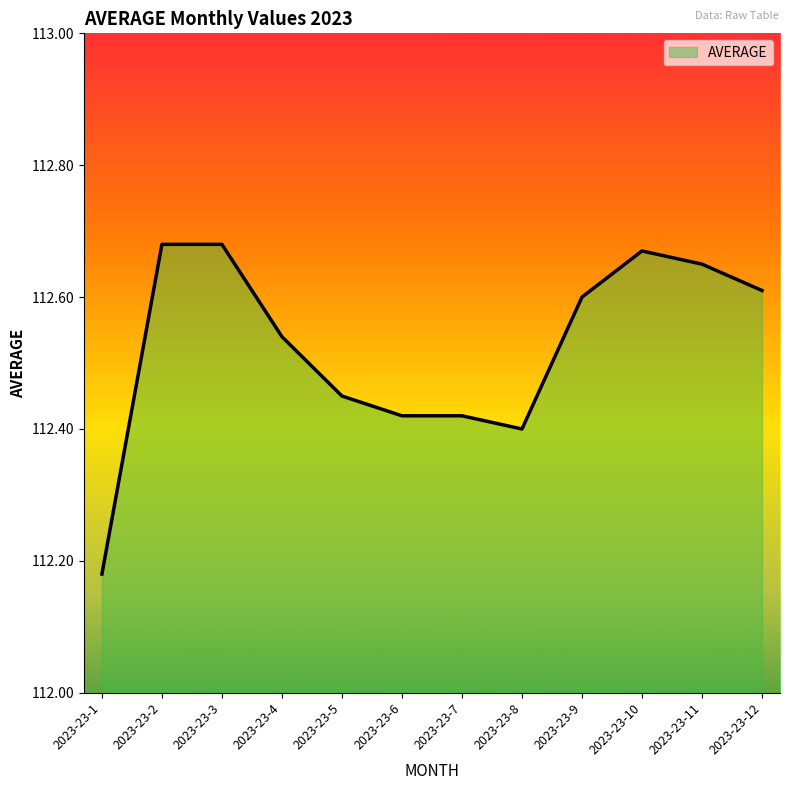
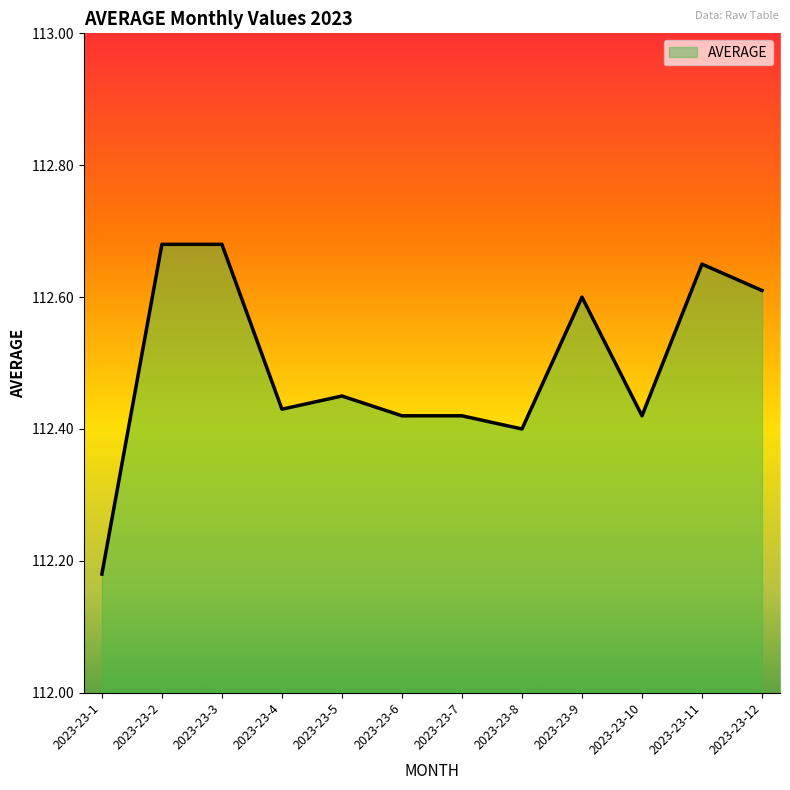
  {
    "2023-23-1": 112.18,
    "2023-23-2": 112.68,
    "2023-23-3": 112.68,
-   "2023-23-4": 112.54,
+   "2023-23-4": 112.43,
    "2023-23-5": 112.45,
    "2023-23-6": 112.42,
    "2023-23-7": 112.42,
    "2023-23-8": 112.40,
    "2023-23-9": 112.60,
-   "2023-23-10": 112.67,
+   "2023-23-10": 112.42,
    "2023-23-11": 112.65,
    "2023-23-12": 112.61
  }
